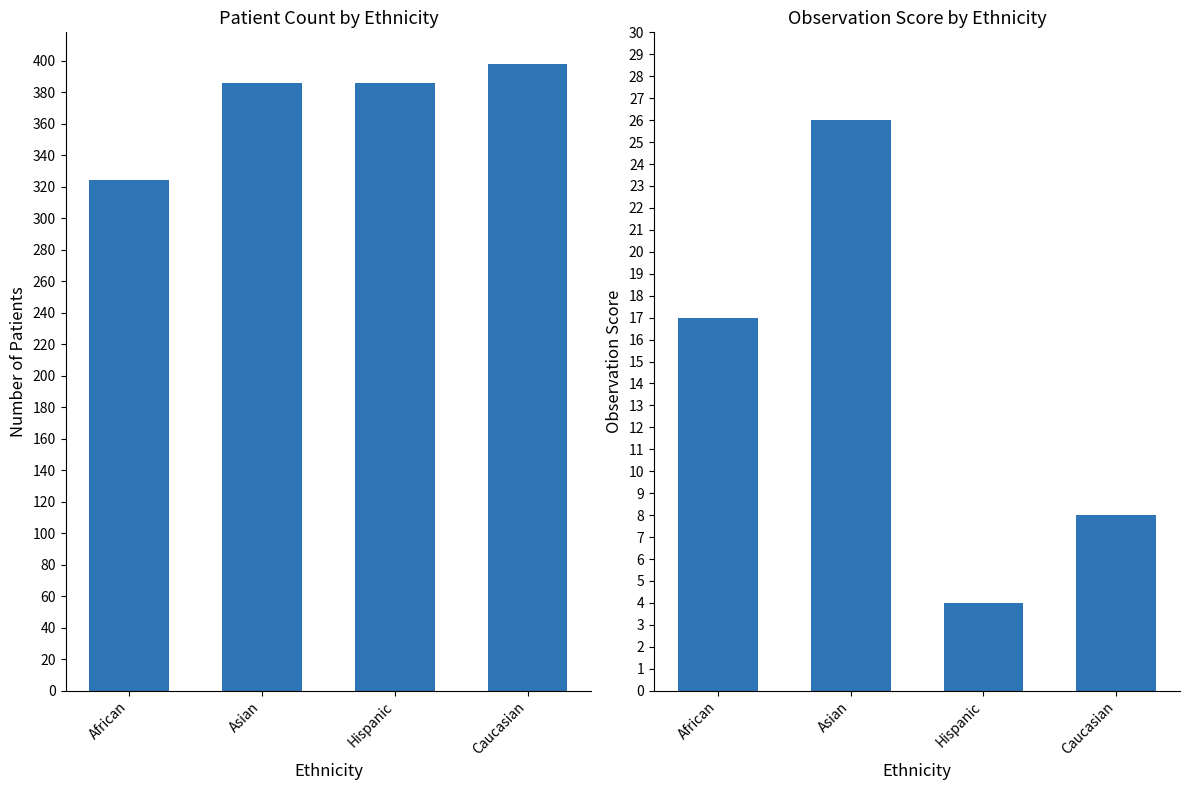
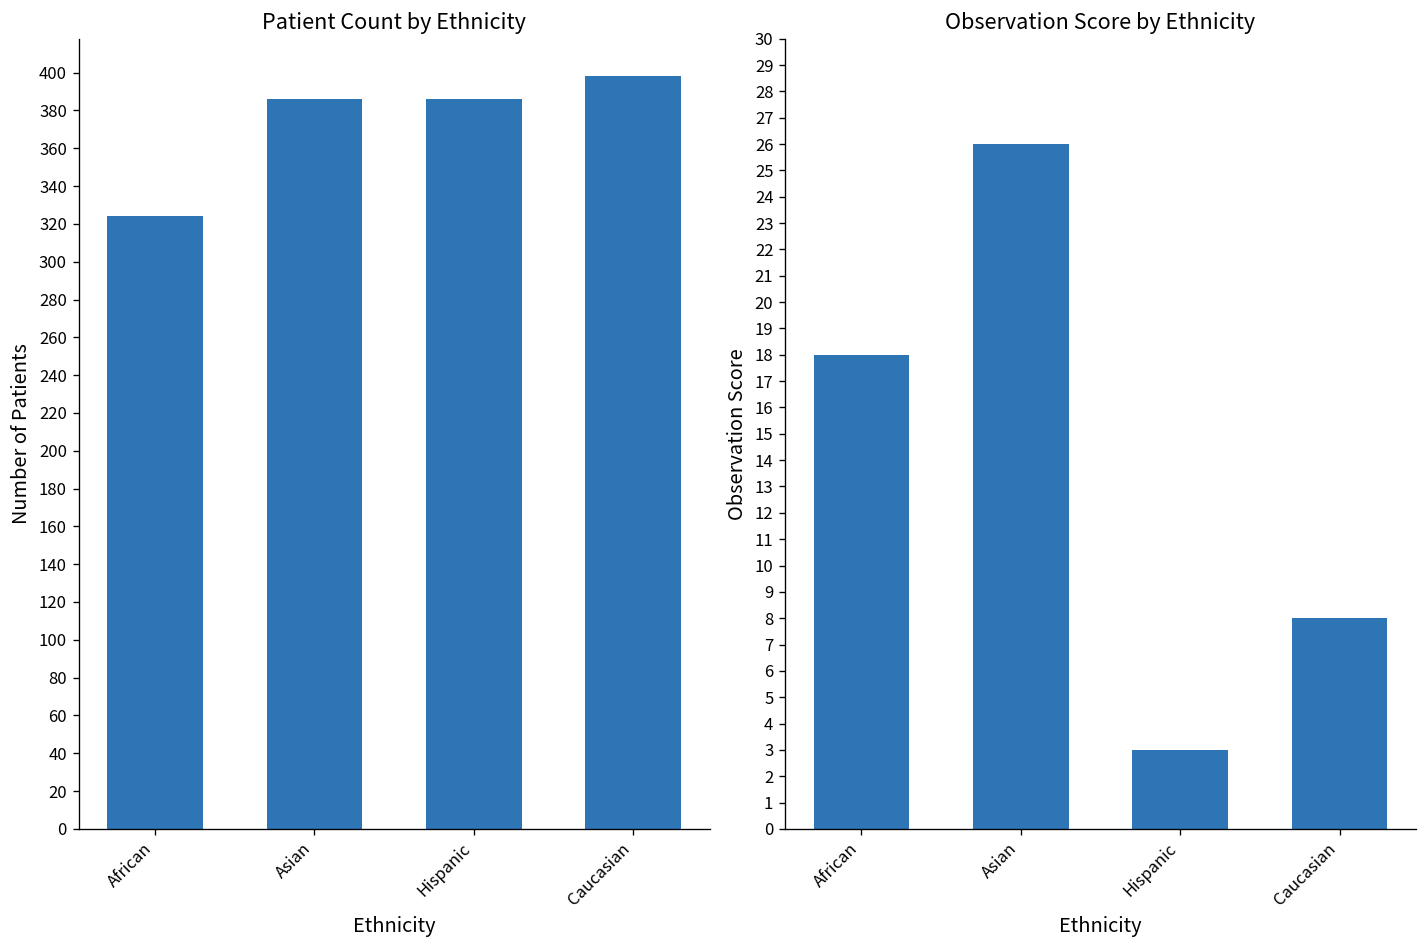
  {
    "Patient Count by Ethnicity": {
      "African": 324,
      "Asian": 386,
      "Hispanic": 386,
      "Caucasian": 398
    },
    "Observation Score by Ethnicity": {
-     "African": 17,
+     "African": 18,
      "Asian": 26,
-     "Hispanic": 4,
+     "Hispanic": 3,
      "Caucasian": 8
    }
  }
